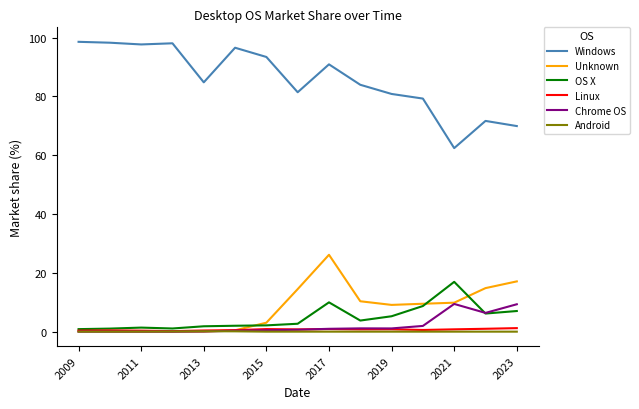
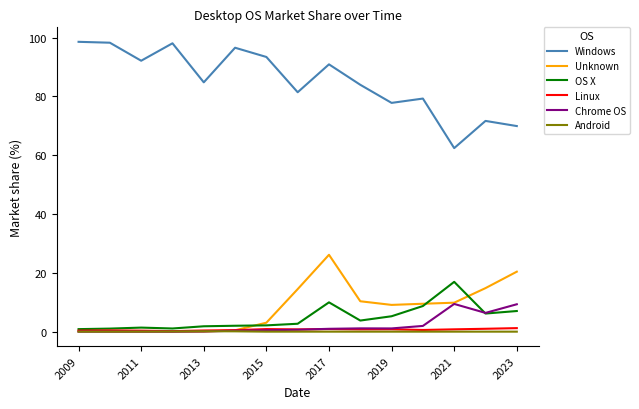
  {
    "Windows": {
      "2009": 99,
-     "2011": 98,
+     "2011": 92,
      "2013": 85,
      "2015": 93,
      "2017": 91,
-     "2019": 81,
+     "2019": 78,
      "2021": 62,
      "2023": 70
    },
    "Unknown": {
      "2015": 3,
      "2017": 26,
      "2019": 9,
-     "2023": 17
+     "2023": 20
    },
    "OS X": {
      "2011": 1,
      "2013": 2,
      "2015": 2,
      "2017": 10,
      "2019": 5,
      "2021": 17,
      "2023": 7
    },
    "Linux": {
      "2023": 1
    },
    "Chrome OS": {
      "2023": 9
    },
    "Android": {
      "2017": 0,
      "2023": 0
    }
  }
